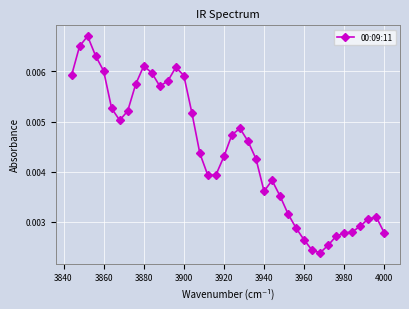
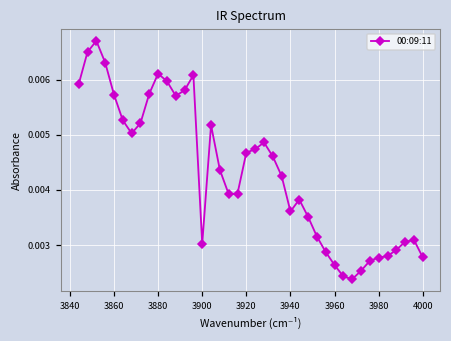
  {
-   "3860": 0.0060,
+   "3860": 0.0057,
    "3880": 0.0061,
-   "3900": 0.0059,
-   "3920": 0.0043,
+   "3900": 0.0030,
+   "3920": 0.0047,
    "3940": 0.0036,
    "3960": 0.0026,
    "3980": 0.0028,
    "4000": 0.0028
  }
